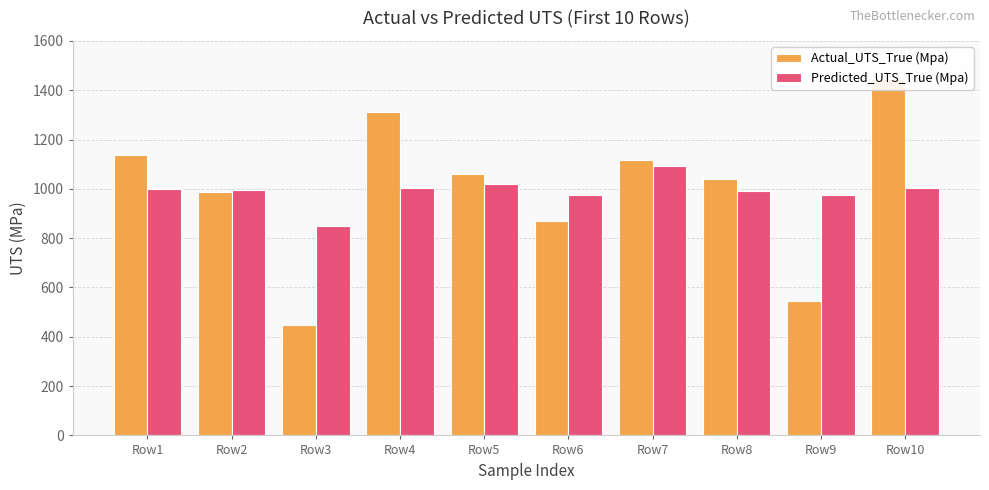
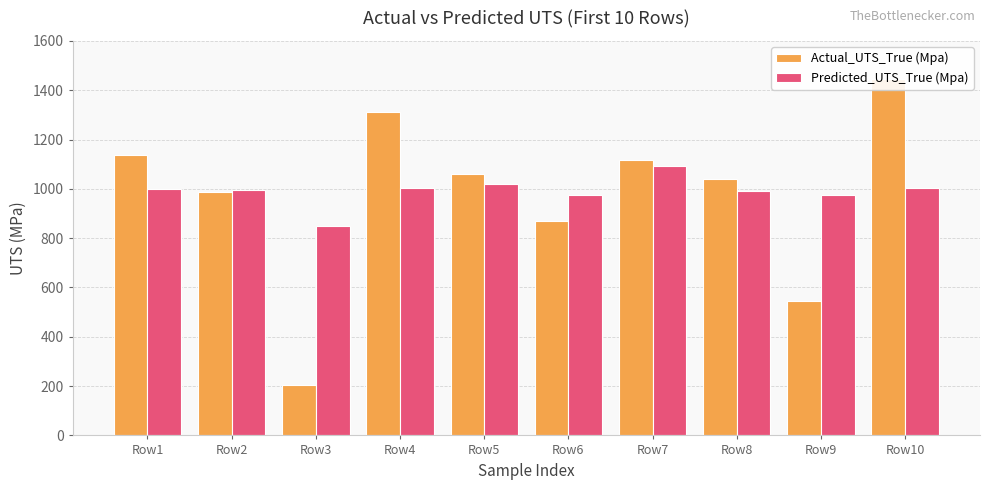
  {
    "Actual_UTS_True (Mpa)": {
      "Row1": 1140,
      "Row2": 990,
-     "Row3": 450,
+     "Row3": 200,
      "Row4": 1310,
      "Row5": 1060,
      "Row6": 870,
      "Row7": 1120,
      "Row8": 1040,
      "Row9": 550
    },
    "Predicted_UTS_True (Mpa)": {
      "Row1": 1000,
      "Row2": 990,
      "Row3": 850,
      "Row4": 1000,
      "Row5": 1020,
      "Row6": 980,
      "Row7": 1090,
      "Row8": 990,
      "Row9": 980,
      "Row10": 1000
    }
  }
